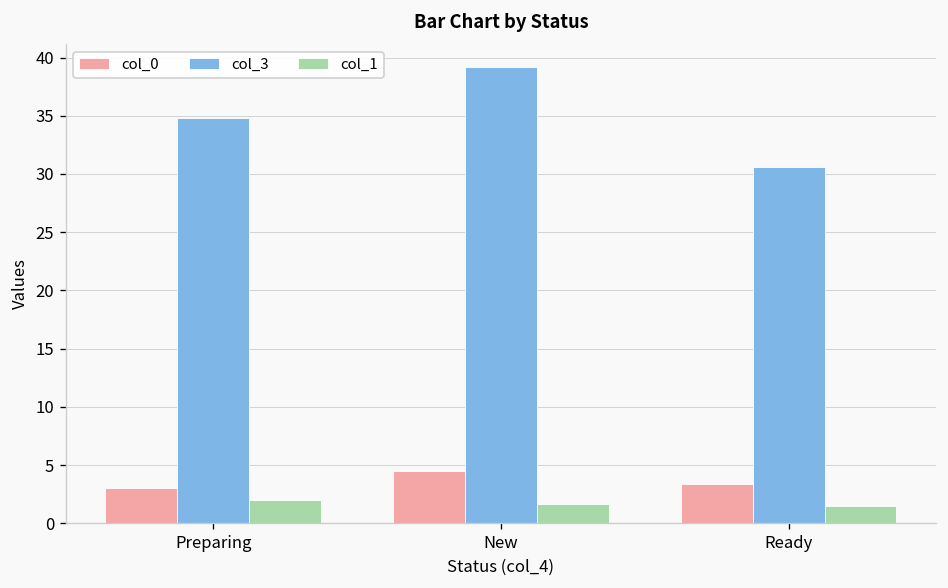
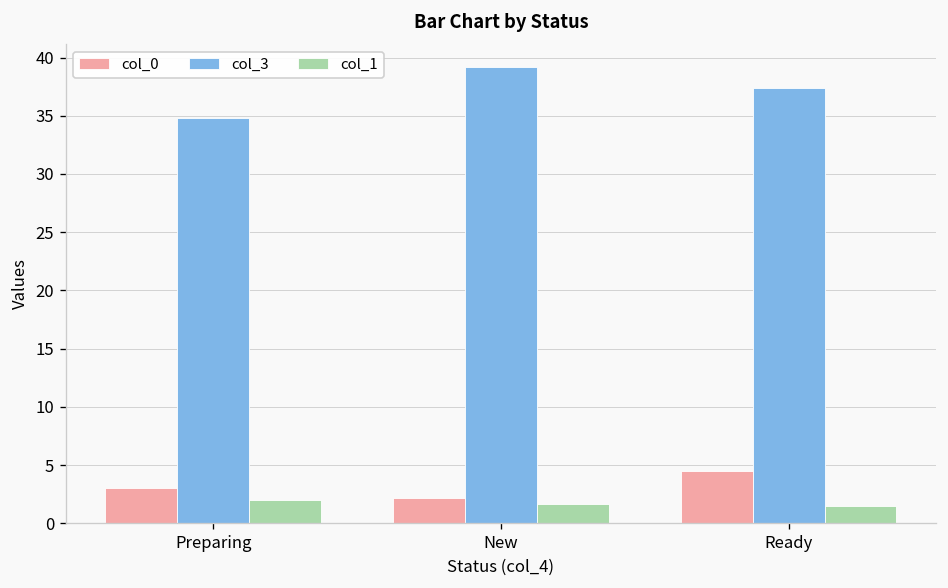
  {
    "col_0": {
      "Preparing": 3,
-     "New": 5,
-     "Ready": 3
+     "New": 2,
+     "Ready": 5
    },
    "col_3": {
      "Preparing": 35,
      "New": 39,
-     "Ready": 31
+     "Ready": 37
    },
    "col_1": {
      "Preparing": 2,
      "New": 2,
      "Ready": 2
    }
  }
